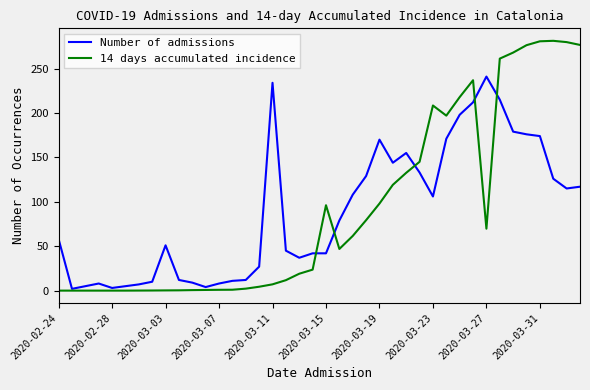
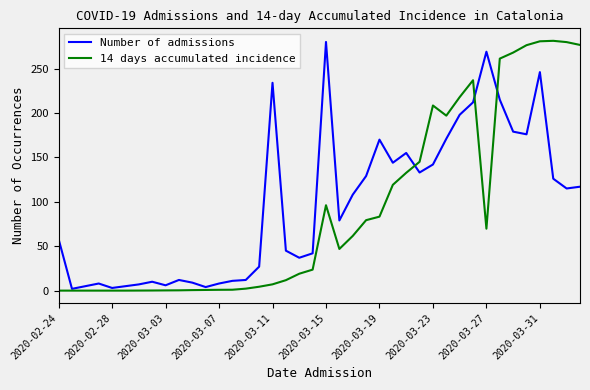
  {
    "Number of admissions": {
      "2020-02-24": 60,
      "2020-02-28": 0,
-     "2020-03-03": 50,
+     "2020-03-03": 10,
      "2020-03-07": 10,
      "2020-03-11": 230,
-     "2020-03-15": 40,
+     "2020-03-15": 280,
      "2020-03-19": 170,
-     "2020-03-23": 110,
-     "2020-03-27": 240,
-     "2020-03-31": 170
+     "2020-03-23": 140,
+     "2020-03-27": 270,
+     "2020-03-31": 250
    },
    "14 days accumulated incidence": {
      "2020-02-24": 0,
      "2020-02-28": 0,
      "2020-03-03": 0,
      "2020-03-07": 0,
      "2020-03-11": 10,
      "2020-03-15": 100,
-     "2020-03-19": 100,
+     "2020-03-19": 80,
      "2020-03-23": 210,
      "2020-03-27": 70,
      "2020-03-31": 280
    }
  }
